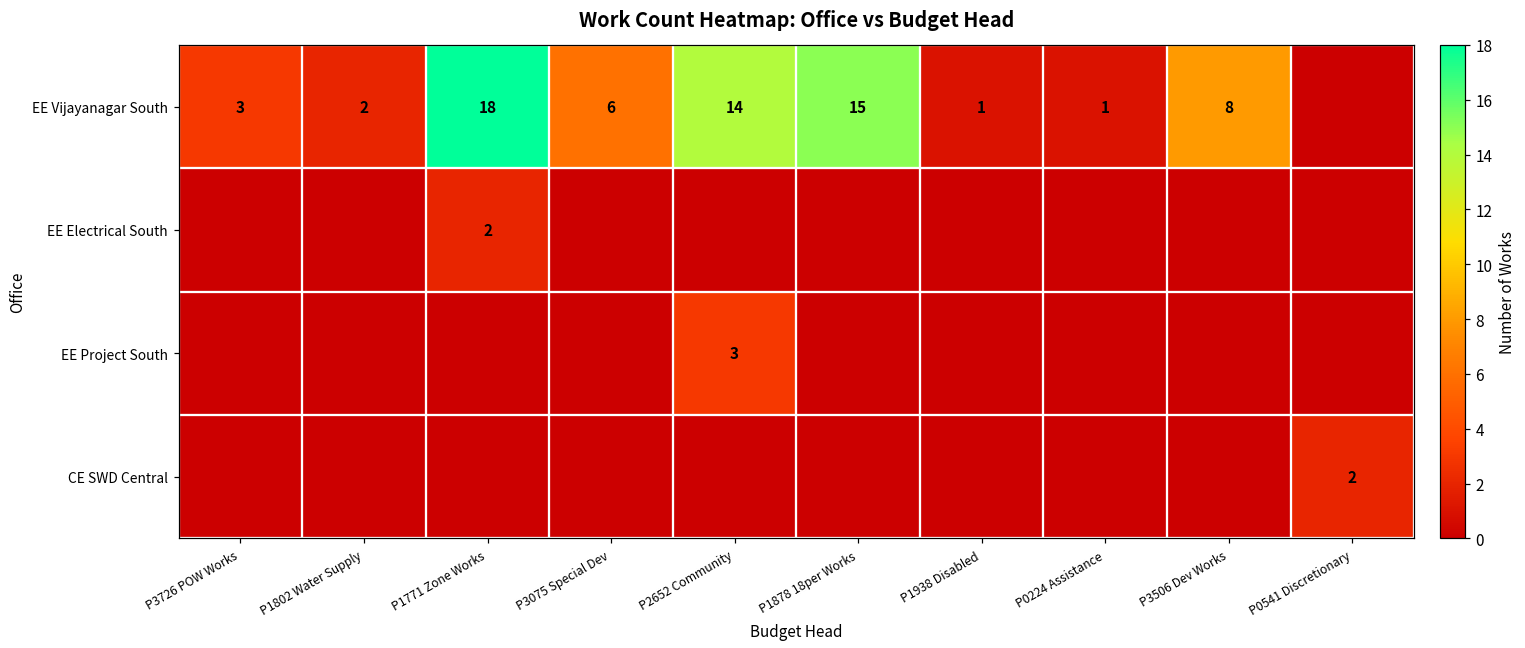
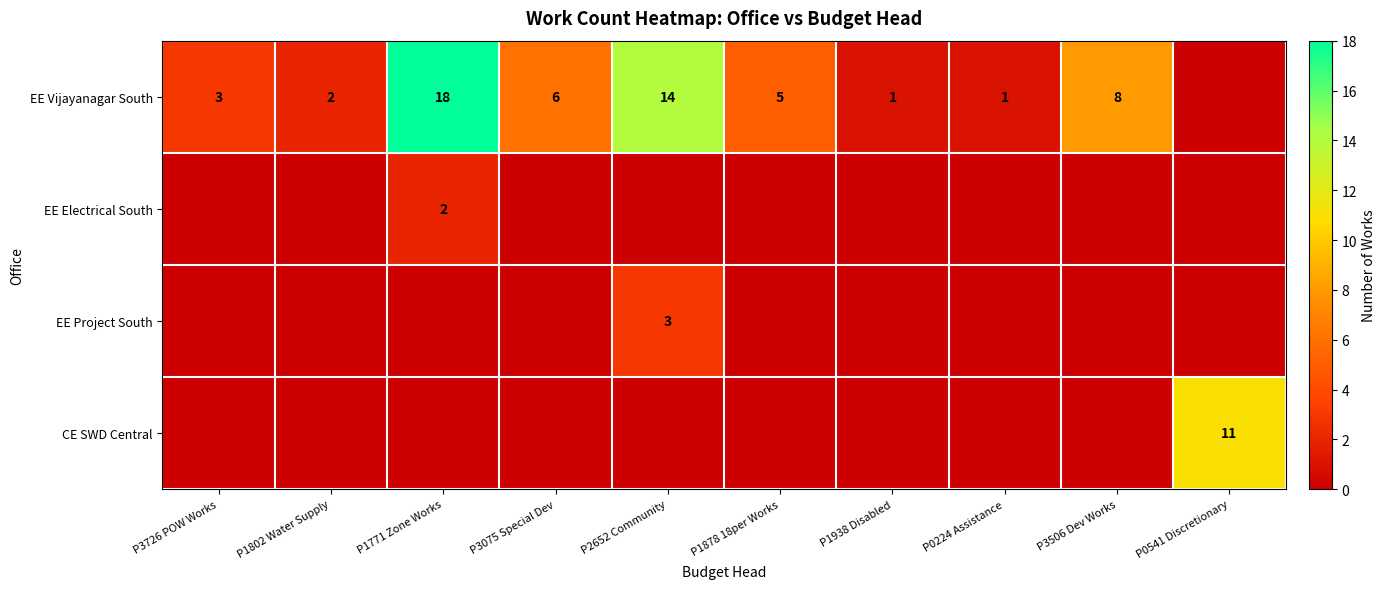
  {
    "EE Vijayanagar South": {
      "P3726 POW Works": 3,
      "P1802 Water Supply": 2,
      "P1771 Zone Works": 18,
      "P3075 Special Dev": 6,
      "P2652 Community": 14,
-     "P1878 18per Works": 15,
+     "P1878 18per Works": 5,
      "P1938 Disabled": 1,
      "P0224 Assistance": 1,
      "P3506 Dev Works": 8
    },
    "EE Electrical South": {
      "P1771 Zone Works": 2
    },
    "EE Project South": {
      "P2652 Community": 3
    },
    "CE SWD Central": {
-     "P0541 Discretionary": 2
+     "P0541 Discretionary": 11
    }
  }
